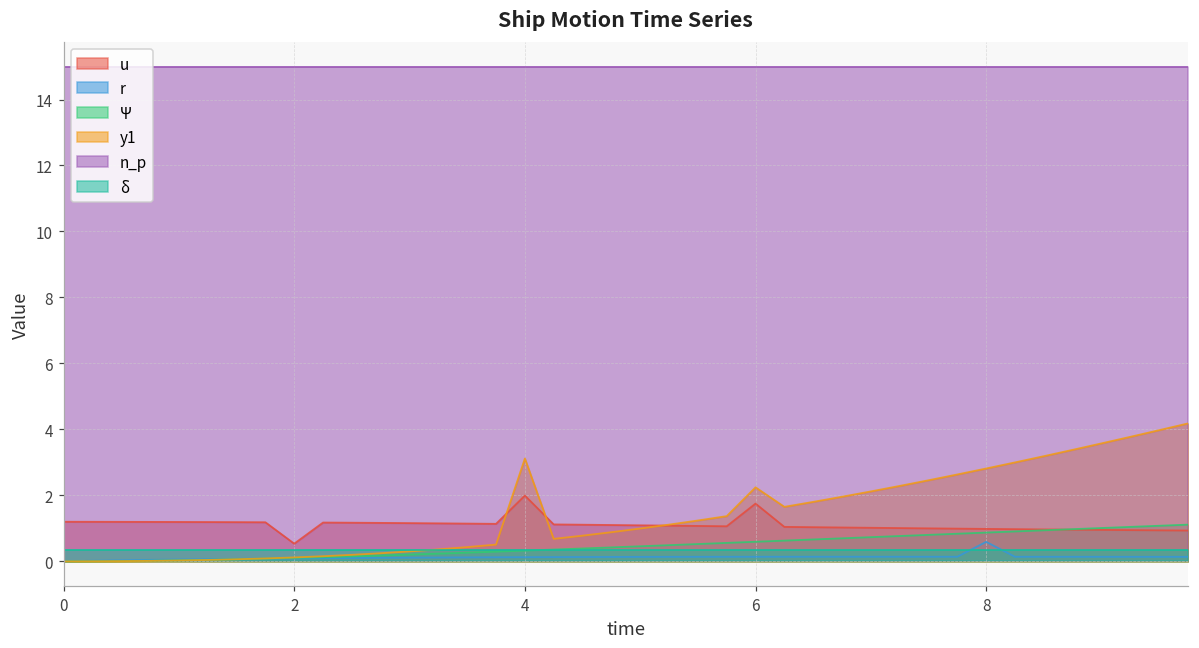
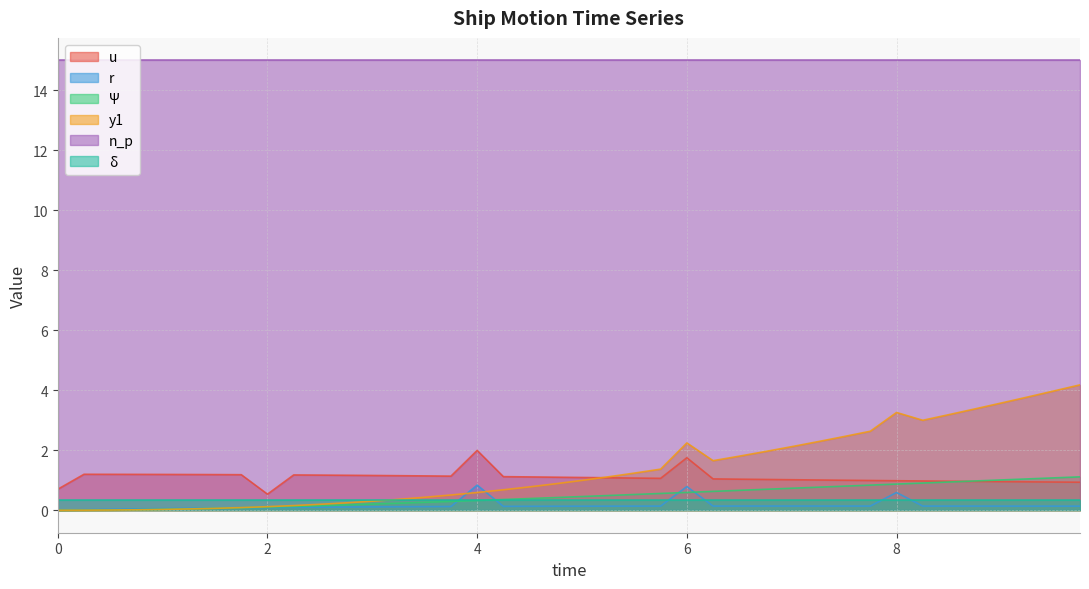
  {
    "u": {
-     "0": 1.2,
+     "0": 0.7,
      "2": 0.5,
      "4": 2.0,
      "6": 1.8,
      "8": 1.0
    },
    "r": {
-     "4": 0.1,
-     "6": 0.1,
+     "4": 0.8,
+     "6": 0.8,
      "8": 0.6
    },
    "y1": {
-     "4": 3.1,
+     "4": 0.6,
      "6": 2.2,
-     "8": 2.8
+     "8": 3.3
    },
    "n_p": {
      "0": 15.0,
      "2": 15.0,
      "4": 15.0,
      "6": 15.0,
      "8": 15.0
    }
  }
